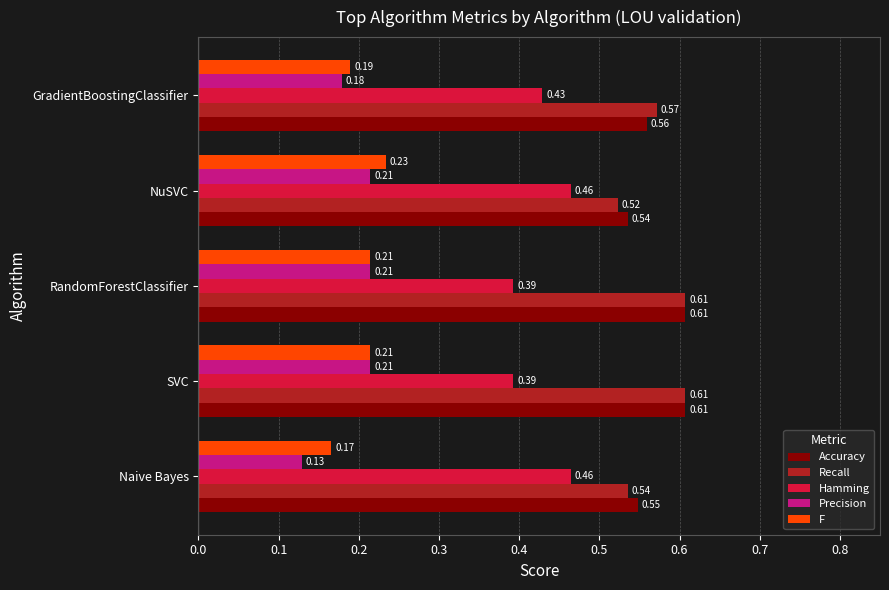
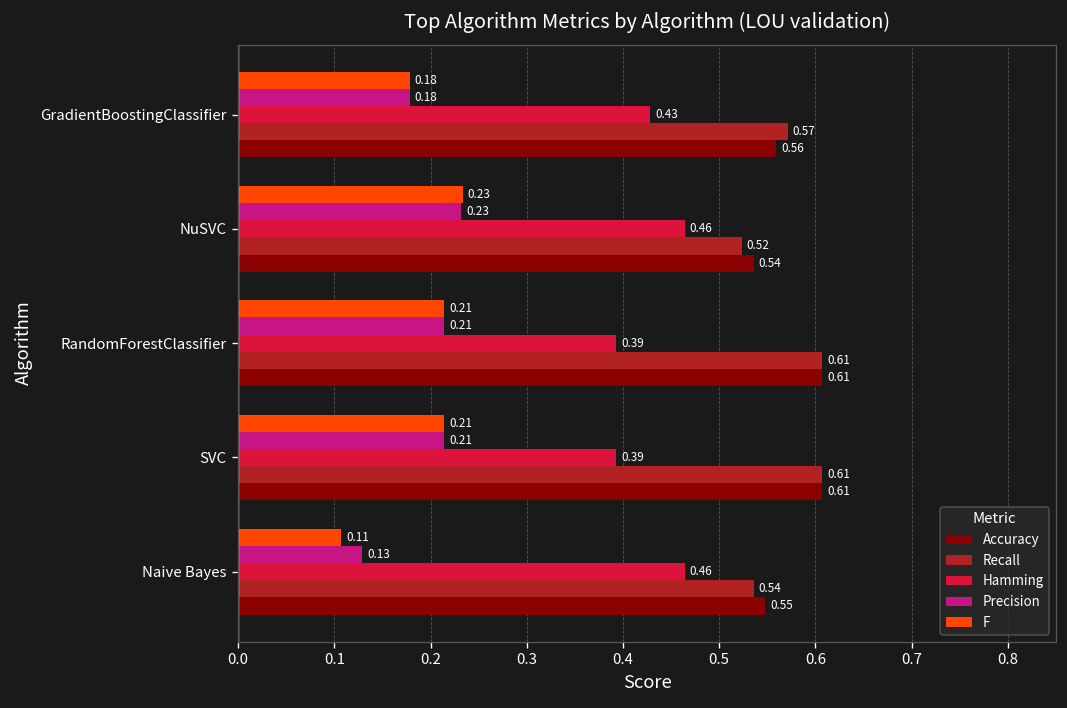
  {
    "Accuracy": {
      "GradientBoostingClassifier": 0.56,
      "NuSVC": 0.54,
      "RandomForestClassifier": 0.61,
      "SVC": 0.61,
      "Naive Bayes": 0.55
    },
    "Precision": {
      "GradientBoostingClassifier": 0.18,
-     "NuSVC": 0.21,
+     "NuSVC": 0.23,
      "RandomForestClassifier": 0.21,
      "SVC": 0.21,
      "Naive Bayes": 0.13
    },
    "F": {
-     "GradientBoostingClassifier": 0.19,
+     "GradientBoostingClassifier": 0.18,
      "NuSVC": 0.23,
      "RandomForestClassifier": 0.21,
      "SVC": 0.21,
-     "Naive Bayes": 0.17
+     "Naive Bayes": 0.11
    }
  }
